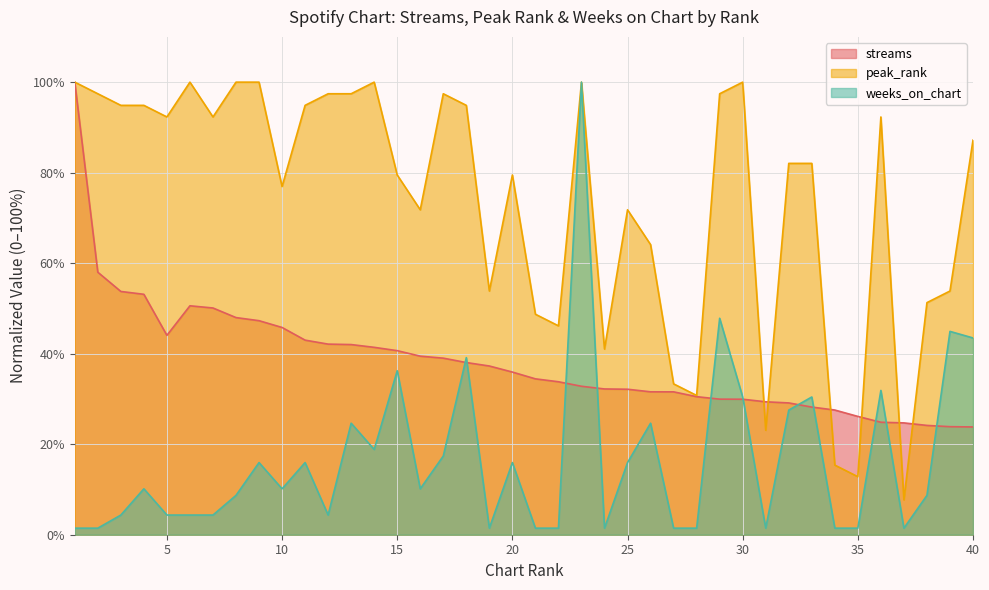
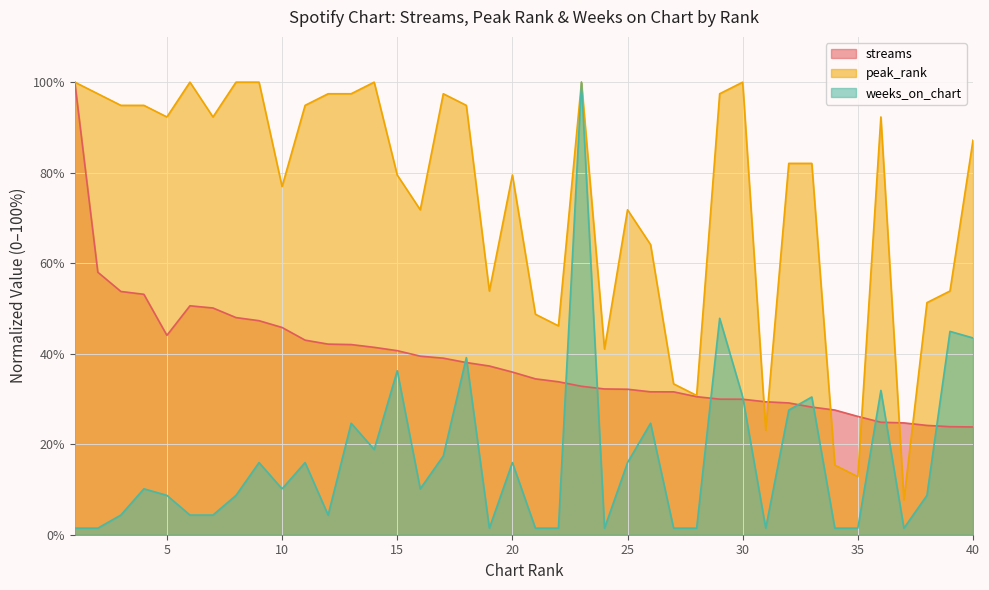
  {
    "streams": {
      "5": "44%",
      "10": "46%",
      "15": "41%",
      "20": "36%",
      "25": "32%",
      "35": "26%",
      "40": "24%"
    },
    "peak_rank": {
      "5": "92%",
      "10": "77%",
      "15": "79%",
      "20": "79%",
      "25": "72%",
      "30": "100%",
      "35": "13%",
      "40": "87%"
    },
    "weeks_on_chart": {
-     "5": "4%",
+     "5": "9%",
      "10": "10%",
      "15": "36%",
      "20": "16%",
      "25": "16%",
      "35": "1%",
      "40": "43%"
    }
  }
